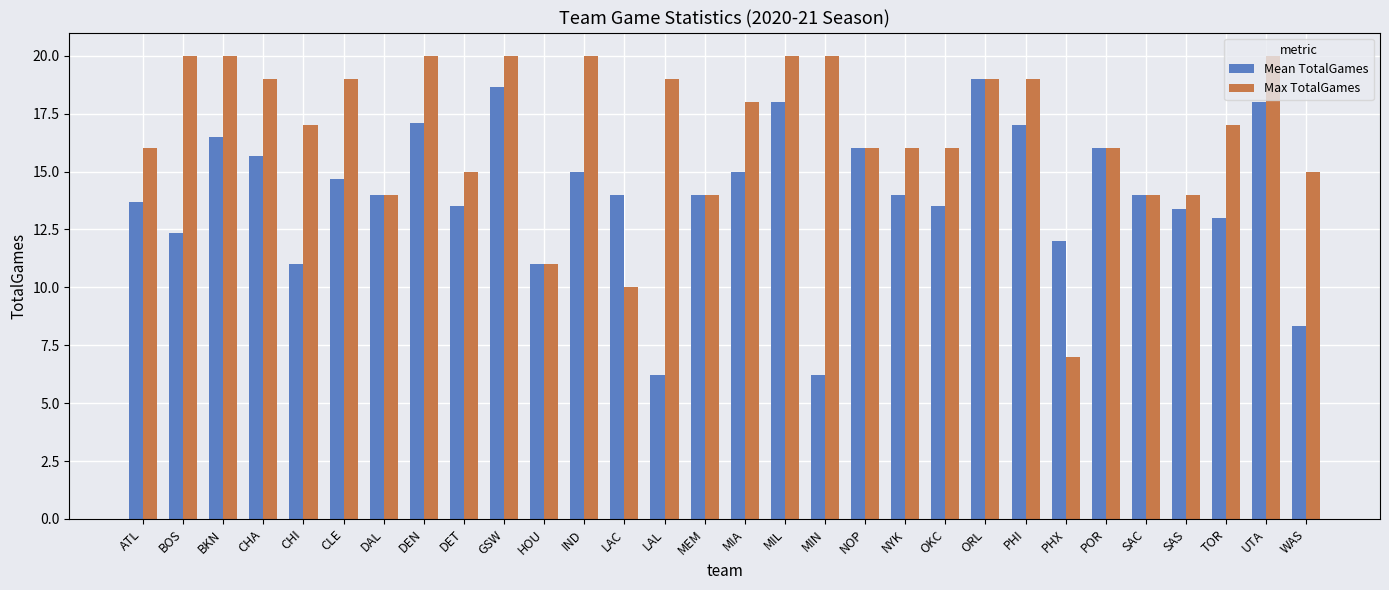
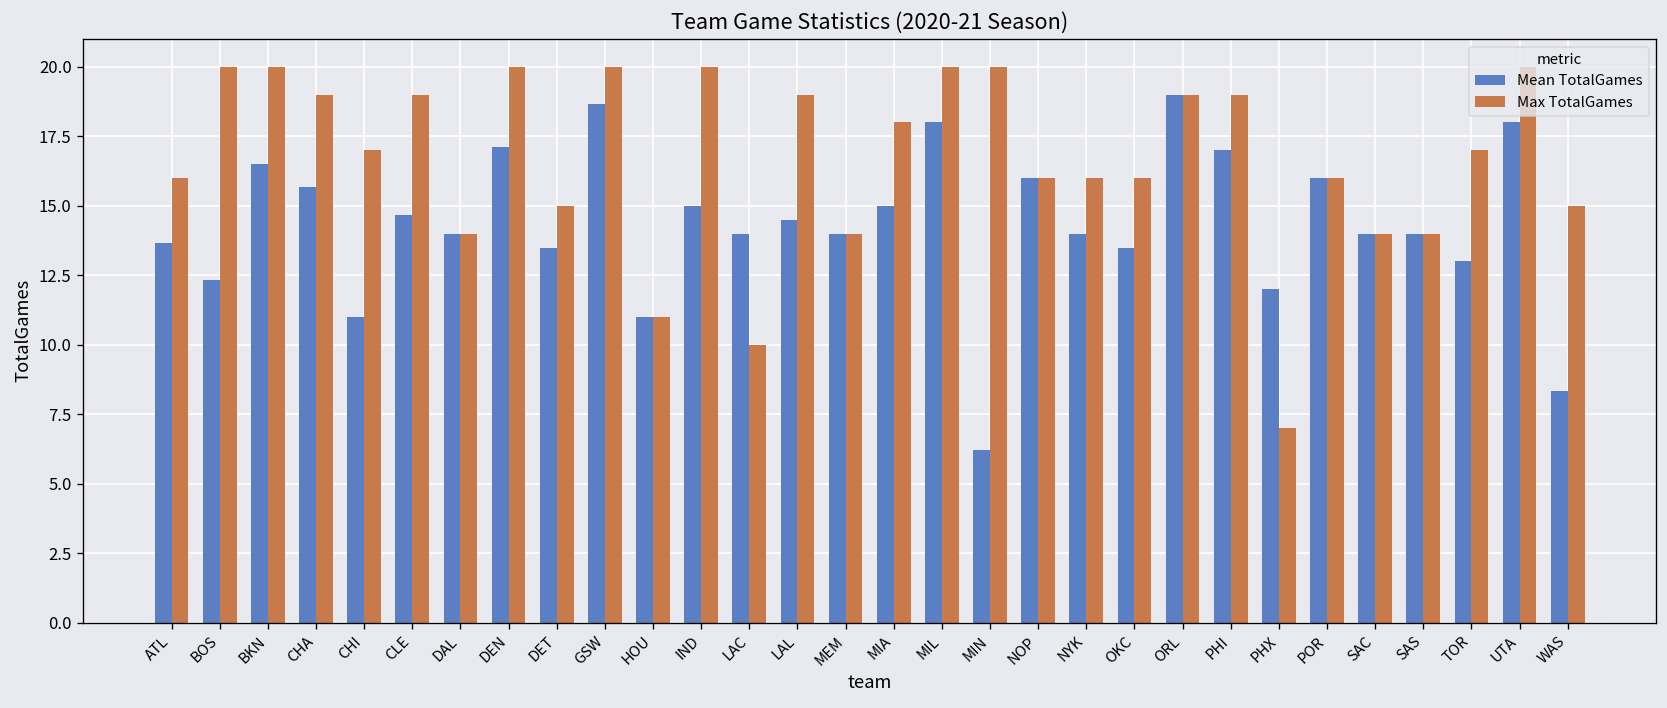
  {
    "Mean TotalGames": {
      "ATL": 13.7,
      "BOS": 12.3,
      "BKN": 16.5,
      "CHA": 15.7,
      "CHI": 11.0,
      "CLE": 14.7,
      "DAL": 14.0,
      "DEN": 17.1,
      "DET": 13.5,
      "GSW": 18.7,
      "HOU": 11.0,
      "IND": 15.0,
      "LAC": 14.0,
-     "LAL": 6.2,
+     "LAL": 14.5,
      "MEM": 14.0,
      "MIA": 15.0,
      "MIL": 18.0,
      "MIN": 6.2,
      "NOP": 16.0,
      "NYK": 14.0,
      "OKC": 13.5,
      "ORL": 19.0,
      "PHI": 17.0,
      "PHX": 12.0,
      "POR": 16.0,
      "SAC": 14.0,
-     "SAS": 13.4,
+     "SAS": 14.0,
      "TOR": 13.0,
      "UTA": 18.0,
      "WAS": 8.3
    },
    "Max TotalGames": {
      "ATL": 16.0,
      "BOS": 20.0,
      "BKN": 20.0,
      "CHA": 19.0,
      "CHI": 17.0,
      "CLE": 19.0,
      "DAL": 14.0,
      "DEN": 20.0,
      "DET": 15.0,
      "GSW": 20.0,
      "HOU": 11.0,
      "IND": 20.0,
      "LAC": 10.0,
      "LAL": 19.0,
      "MEM": 14.0,
      "MIA": 18.0,
      "MIL": 20.0,
      "MIN": 20.0,
      "NOP": 16.0,
      "NYK": 16.0,
      "OKC": 16.0,
      "ORL": 19.0,
      "PHI": 19.0,
      "PHX": 7.0,
      "POR": 16.0,
      "SAC": 14.0,
      "SAS": 14.0,
      "TOR": 17.0,
      "WAS": 15.0
    }
  }
